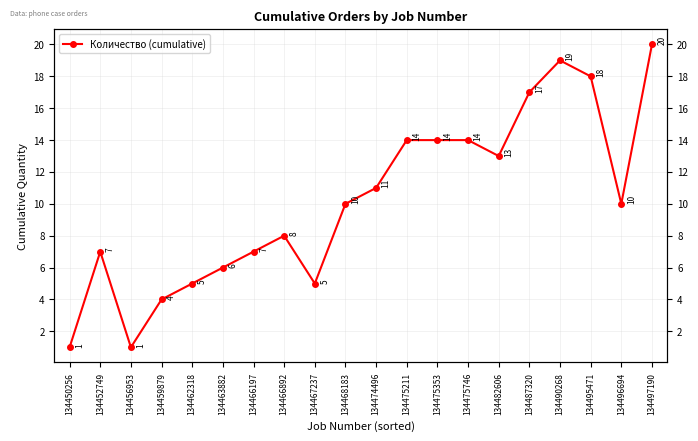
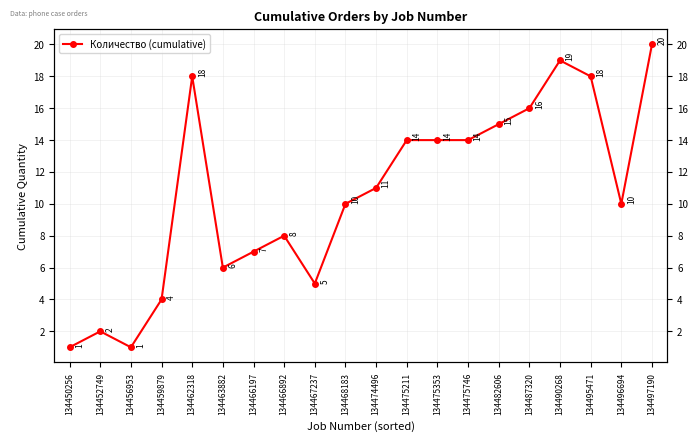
  {
    "134450256": 1,
-   "134452749": 7,
+   "134452749": 2,
    "134456953": 1,
    "134459879": 4,
-   "134462318": 5,
+   "134462318": 18,
    "134463882": 6,
    "134466197": 7,
    "134466892": 8,
    "134467237": 5,
    "134468183": 10,
    "134474496": 11,
    "134475211": 14,
    "134475353": 14,
    "134475746": 14,
-   "134482606": 13,
-   "134487320": 17,
+   "134482606": 15,
+   "134487320": 16,
    "134490268": 19,
    "134495471": 18,
    "134496694": 10,
    "134497190": 20
  }
